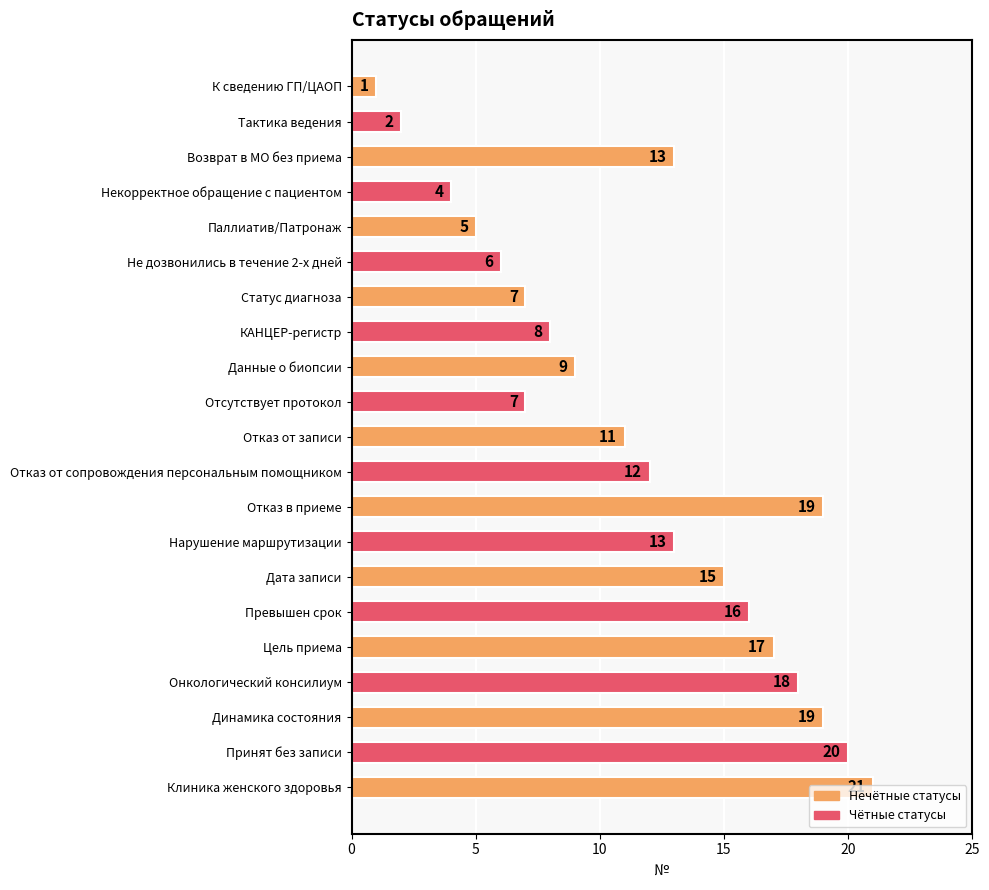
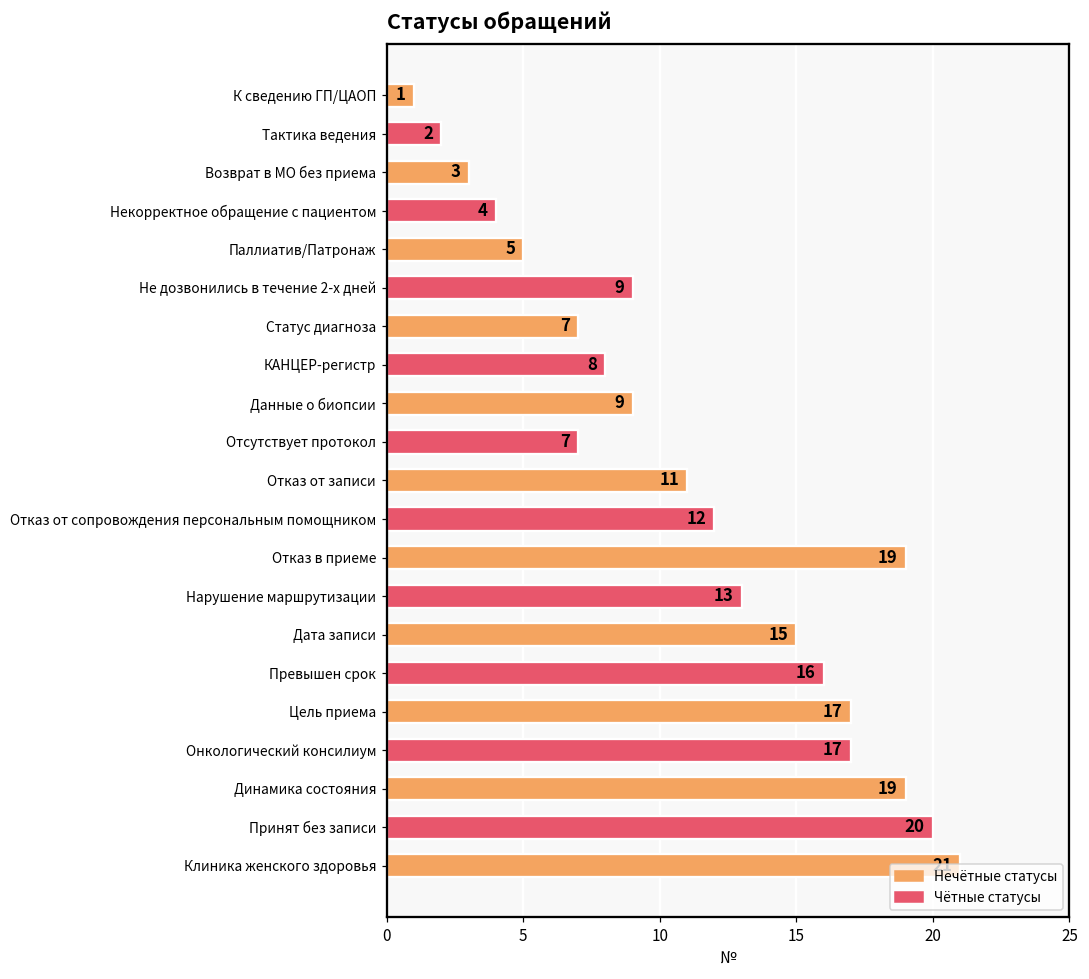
  {
    "К сведению ГП/ЦАОП": 1,
    "Тактика ведения": 2,
-   "Возврат в МО без приема": 13,
+   "Возврат в МО без приема": 3,
    "Некорректное обращение с пациентом": 4,
    "Паллиатив/Патронаж": 5,
-   "Не дозвонились в течение 2-х дней": 6,
+   "Не дозвонились в течение 2-х дней": 9,
    "Статус диагноза": 7,
    "КАНЦЕР-регистр": 8,
    "Данные о биопсии": 9,
    "Отсутствует протокол": 7,
    "Отказ от записи": 11,
    "Отказ от сопровождения персональным помощником": 12,
    "Отказ в приеме": 19,
    "Нарушение маршрутизации": 13,
    "Дата записи": 15,
    "Превышен срок": 16,
    "Цель приема": 17,
-   "Онкологический консилиум": 18,
+   "Онкологический консилиум": 17,
    "Динамика состояния": 19,
    "Принят без записи": 20
  }
